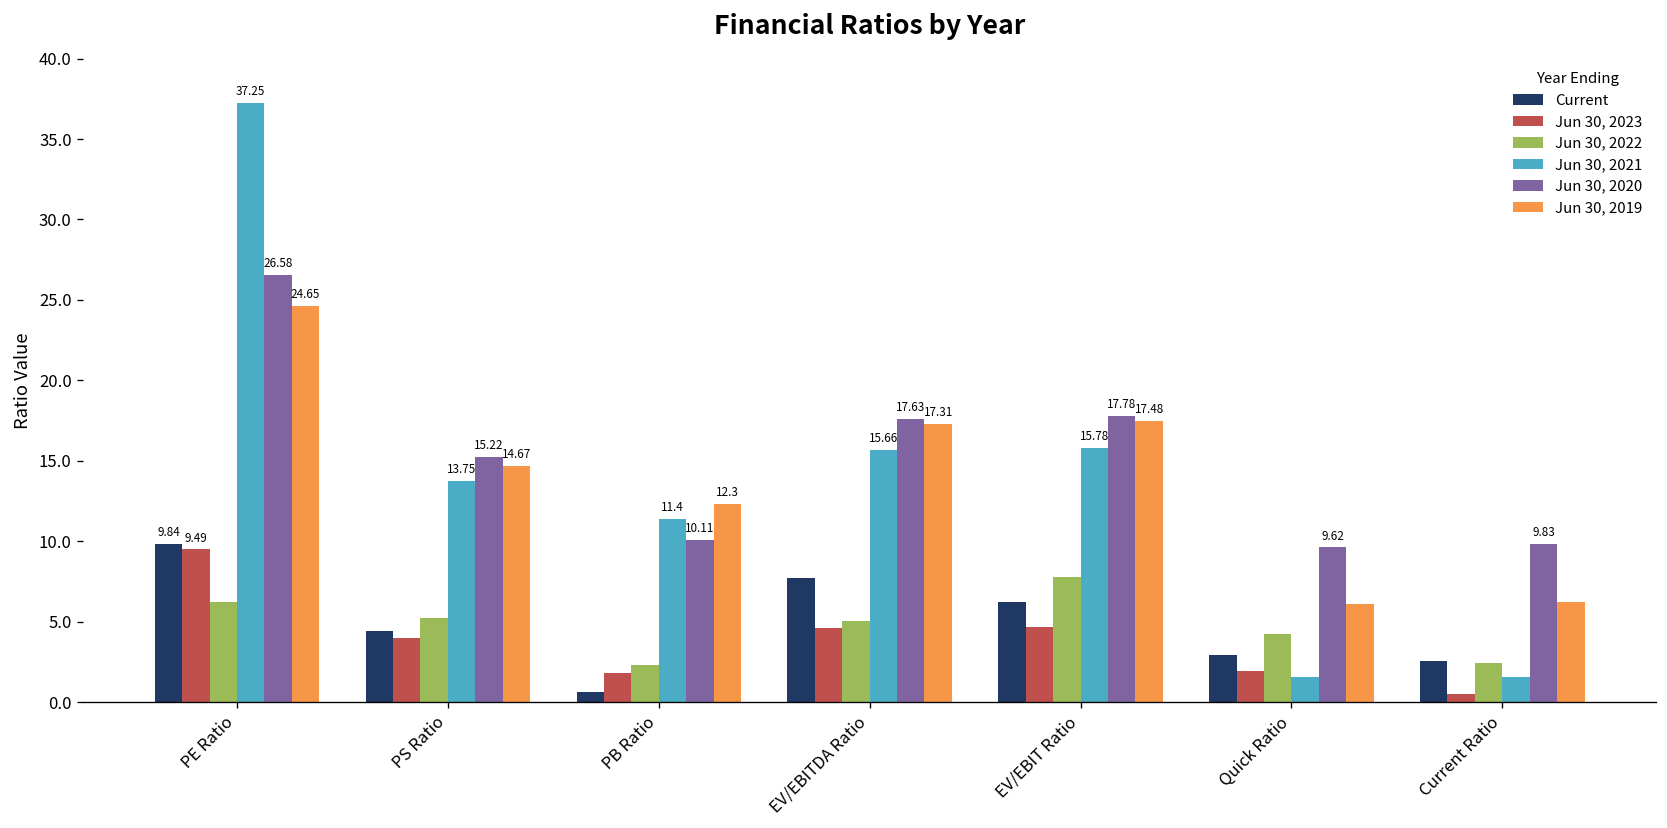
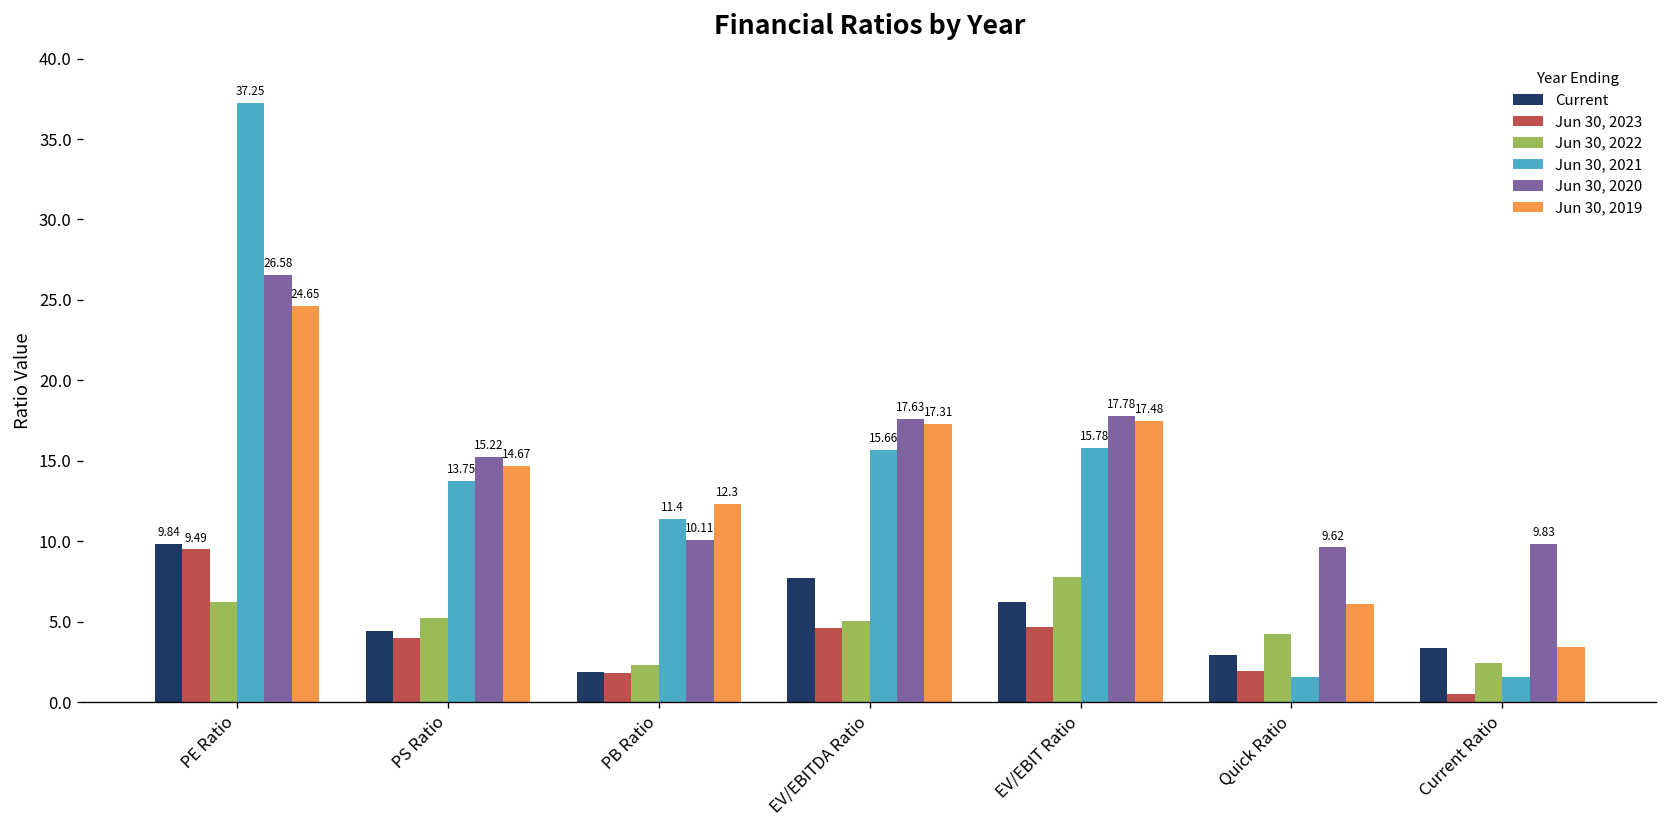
  {
    "Current": {
      "PS Ratio": 4.4,
-     "PB Ratio": 0.7,
+     "PB Ratio": 1.9,
      "EV/EBITDA Ratio": 7.7,
      "EV/EBIT Ratio": 6.2,
      "Quick Ratio": 3.0,
-     "Current Ratio": 2.6
+     "Current Ratio": 3.4
    },
    "Jun 30, 2023": {
      "PE Ratio": 9.49
    },
    "Jun 30, 2022": {
      "PE Ratio": 6.2,
      "PS Ratio": 5.3,
      "PB Ratio": 2.3,
      "EV/EBITDA Ratio": 5.1,
      "EV/EBIT Ratio": 7.8,
      "Quick Ratio": 4.2,
      "Current Ratio": 2.4
    },
    "Jun 30, 2021": {
      "PE Ratio": 37.25,
      "PS Ratio": 13.75,
      "PB Ratio": 11.4,
      "EV/EBITDA Ratio": 15.66,
      "EV/EBIT Ratio": 15.78
    },
    "Jun 30, 2020": {
      "PE Ratio": 26.58,
      "PS Ratio": 15.22,
      "PB Ratio": 10.11,
      "EV/EBITDA Ratio": 17.63,
      "EV/EBIT Ratio": 17.78,
      "Quick Ratio": 9.62,
      "Current Ratio": 9.83
    },
    "Jun 30, 2019": {
      "Quick Ratio": 6.1,
-     "Current Ratio": 6.2
+     "Current Ratio": 3.4
    }
  }
